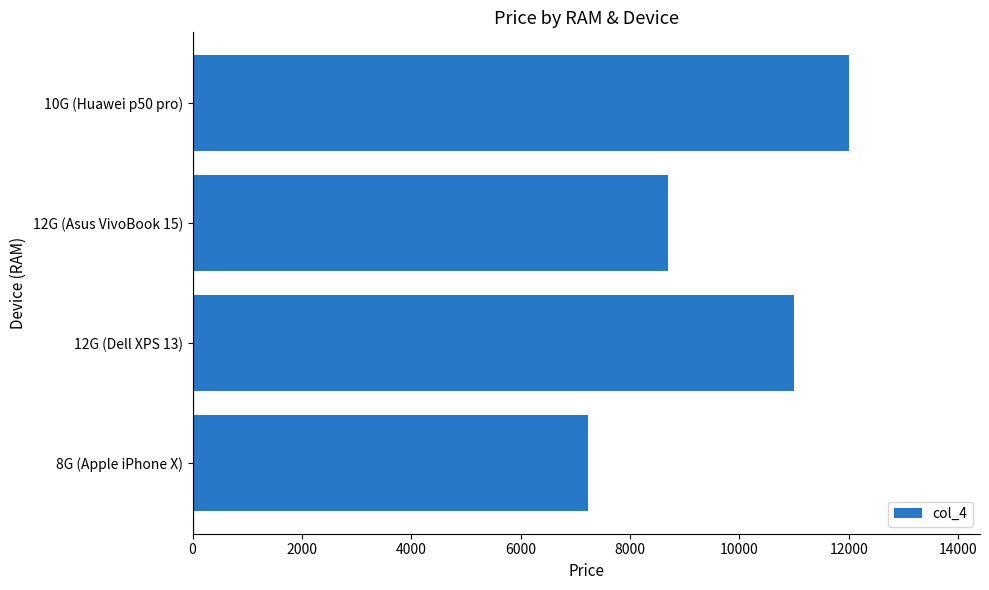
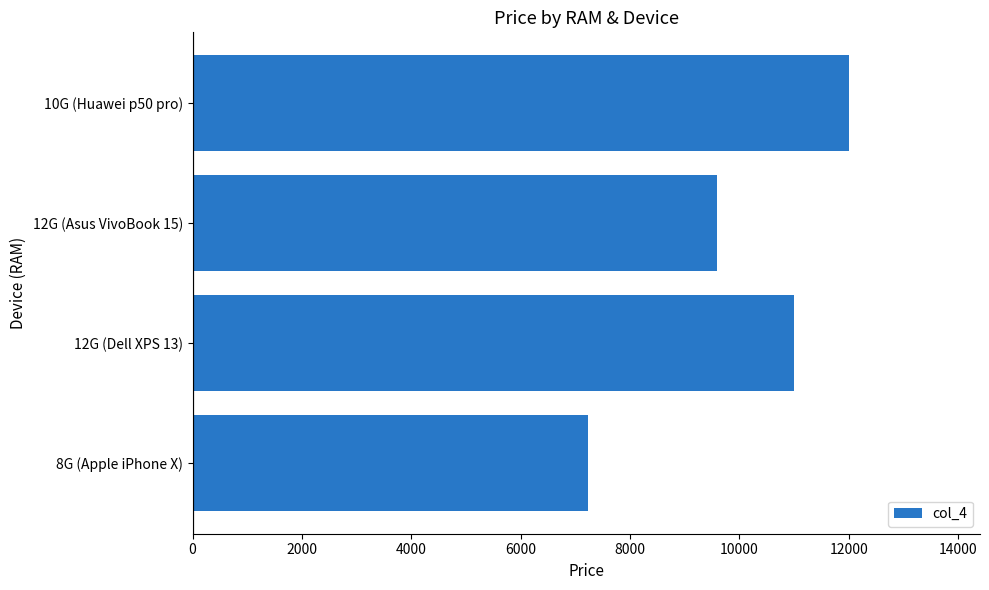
  {
    "10G (Huawei p50 pro)": 12000,
-   "12G (Asus VivoBook 15)": 8700,
+   "12G (Asus VivoBook 15)": 9600,
    "12G (Dell XPS 13)": 11000,
    "8G (Apple iPhone X)": 7200
  }
